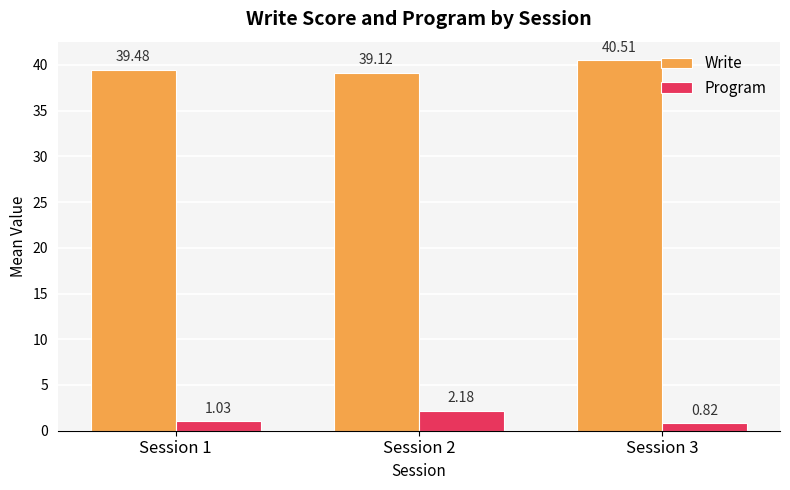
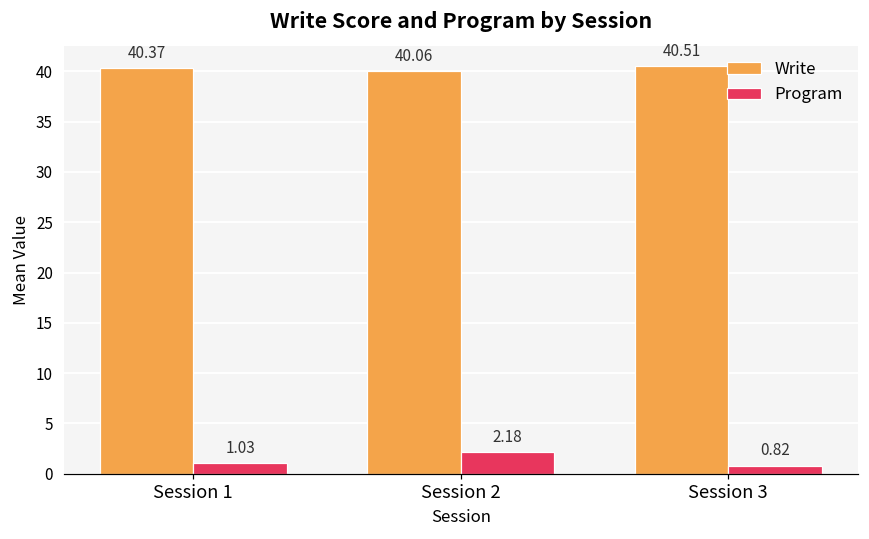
  {
    "Write": {
-     "Session 1": 39.48,
-     "Session 2": 39.12,
+     "Session 1": 40.37,
+     "Session 2": 40.06,
      "Session 3": 40.51
    },
    "Program": {
      "Session 1": 1.03,
      "Session 2": 2.18,
      "Session 3": 0.82
    }
  }
